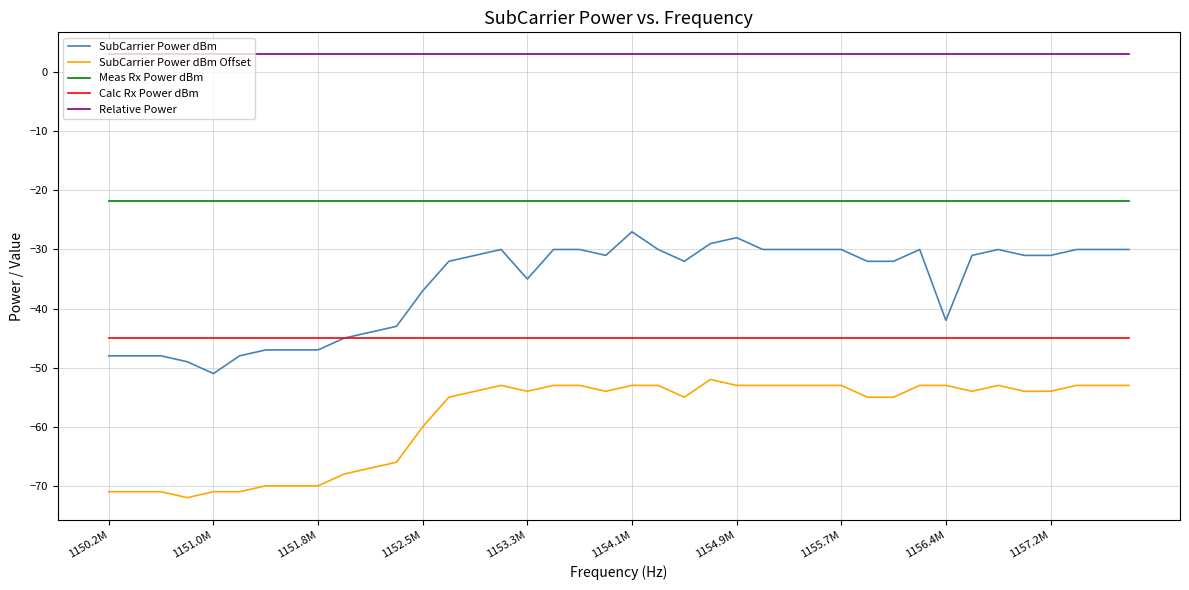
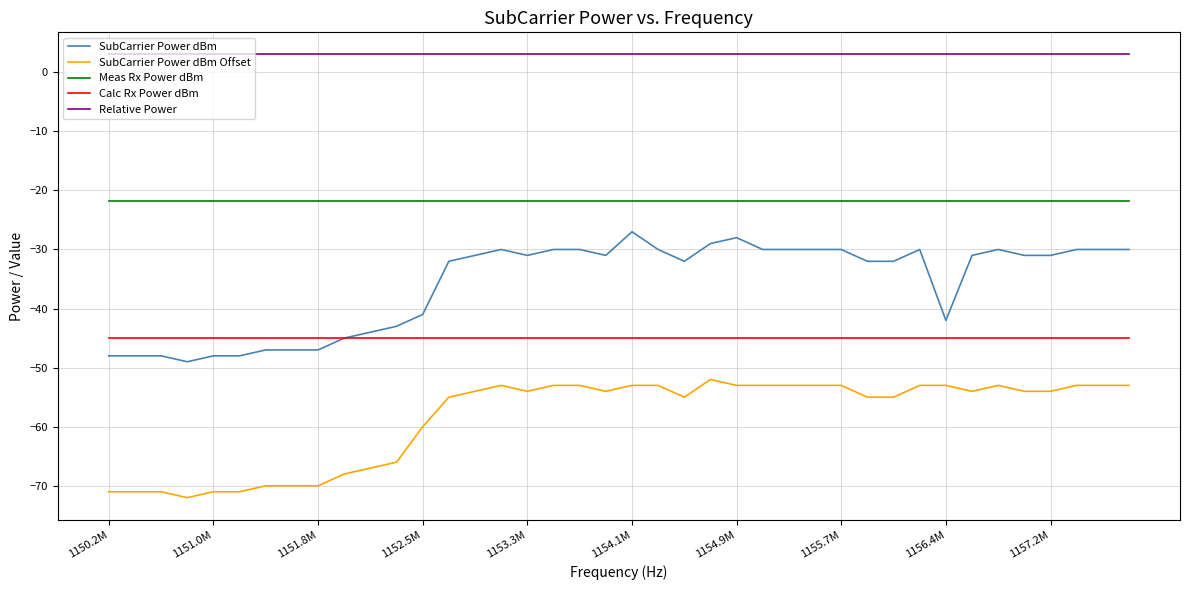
  {
    "SubCarrier Power dBm": {
      "1150.2M": -48,
-     "1151.0M": -51,
+     "1151.0M": -48,
      "1151.8M": -47,
-     "1152.5M": -37,
-     "1153.3M": -35,
+     "1152.5M": -41,
+     "1153.3M": -31,
      "1154.1M": -27,
      "1154.9M": -28,
      "1155.7M": -30,
      "1156.4M": -42,
      "1157.2M": -31
    },
    "SubCarrier Power dBm Offset": {
      "1150.2M": -71,
      "1151.0M": -71,
      "1151.8M": -70,
      "1152.5M": -60,
      "1153.3M": -54,
      "1154.1M": -53,
      "1154.9M": -53,
      "1155.7M": -53,
      "1156.4M": -53,
      "1157.2M": -54
    },
    "Meas Rx Power dBm": {
      "1150.2M": -22,
      "1151.0M": -22,
      "1151.8M": -22,
      "1152.5M": -22,
      "1153.3M": -22,
      "1154.1M": -22,
      "1154.9M": -22,
      "1155.7M": -22,
      "1156.4M": -22,
      "1157.2M": -22
    },
    "Calc Rx Power dBm": {
      "1150.2M": -45,
      "1151.0M": -45,
      "1151.8M": -45,
      "1152.5M": -45,
      "1153.3M": -45,
      "1154.1M": -45,
      "1154.9M": -45,
      "1155.7M": -45,
      "1156.4M": -45,
      "1157.2M": -45
    },
    "Relative Power": {
      "1151.8M": 3,
      "1152.5M": 3,
      "1153.3M": 3,
      "1154.1M": 3,
      "1154.9M": 3,
      "1155.7M": 3,
      "1156.4M": 3,
      "1157.2M": 3
    }
  }
